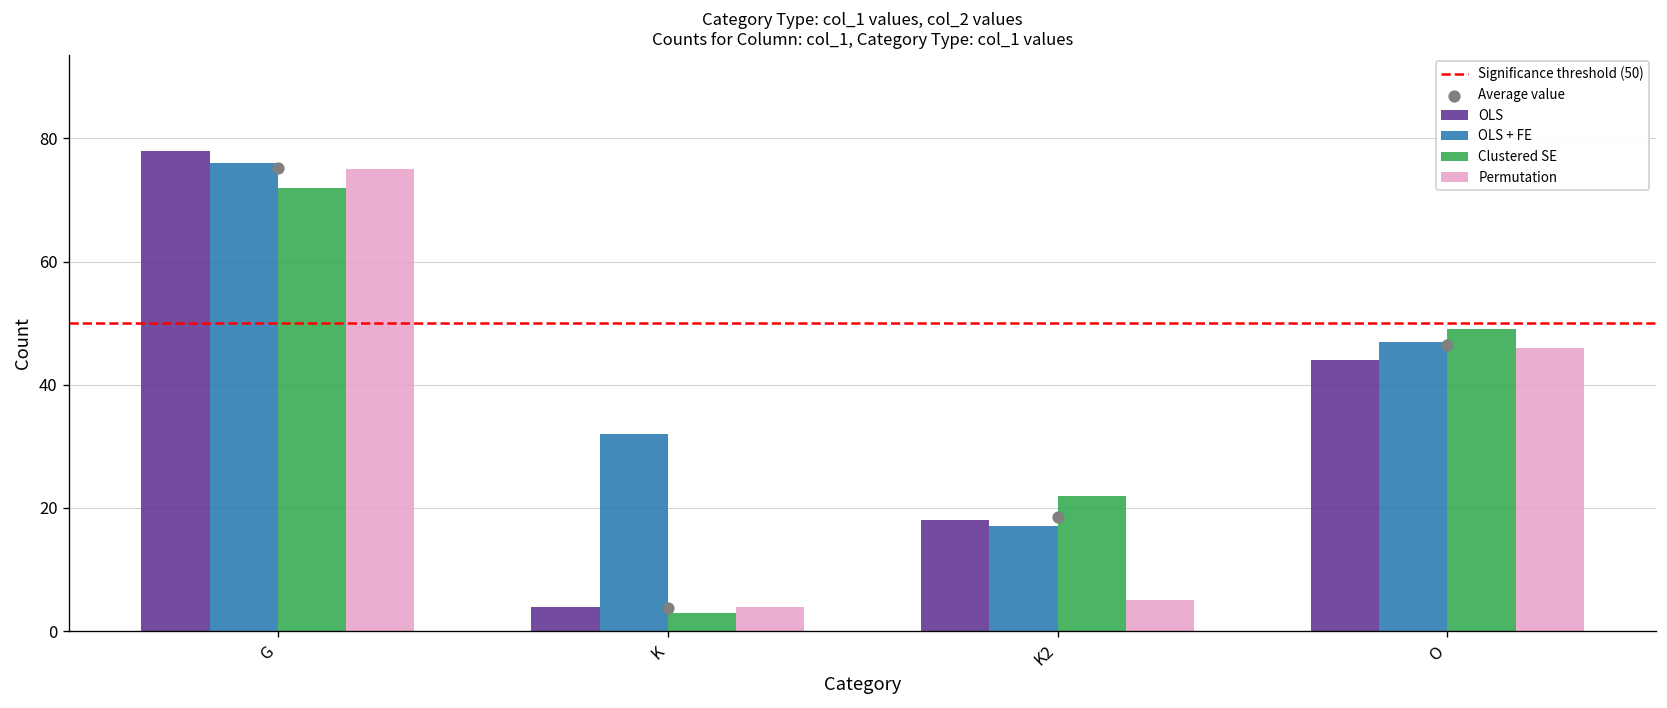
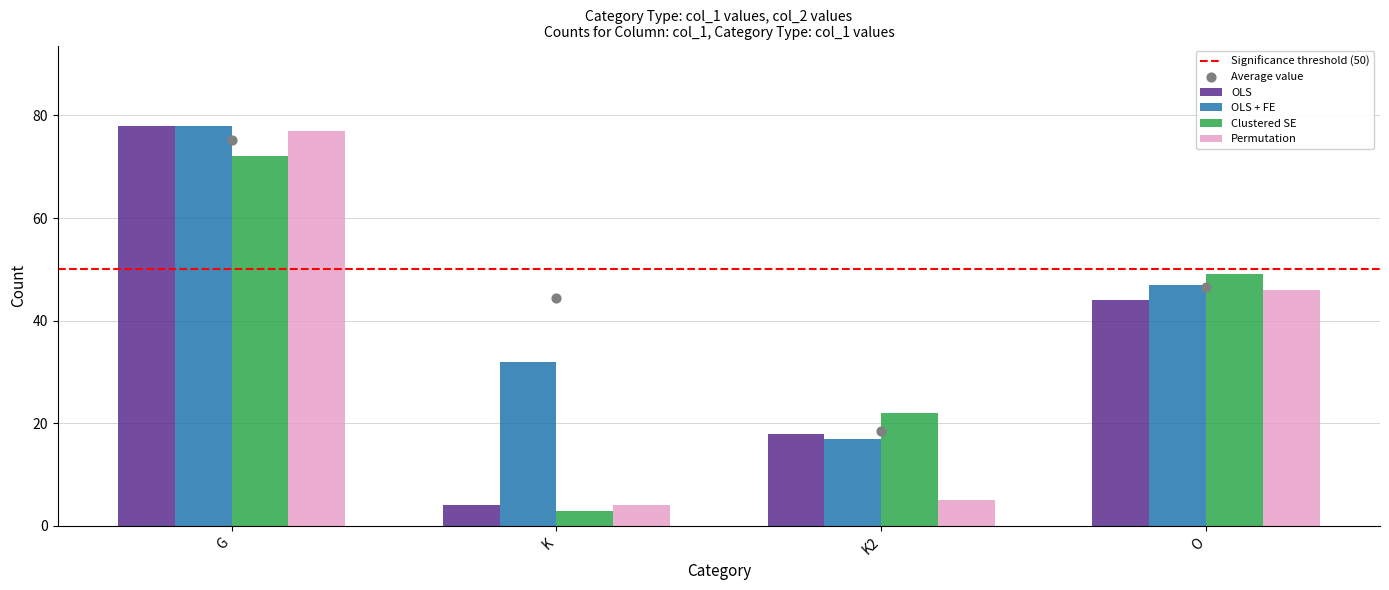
  {
    "OLS": {
      "G": 78,
      "K": 4,
      "K2": 18,
      "O": 44
    },
    "Average value": {
-     "K": 4
+     "K": 44
    },
    "OLS + FE": {
-     "G": 76,
+     "G": 78,
      "K": 32,
      "K2": 17,
      "O": 47
    },
    "Clustered SE": {
      "G": 72,
      "K": 3,
      "K2": 22,
      "O": 49
    },
    "Permutation": {
-     "G": 75,
+     "G": 77,
      "K": 4,
      "K2": 5,
      "O": 46
    }
  }
